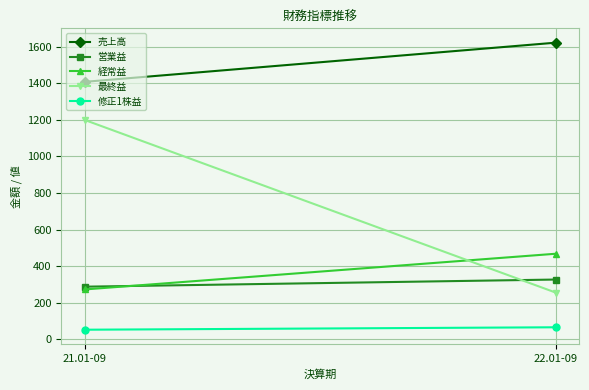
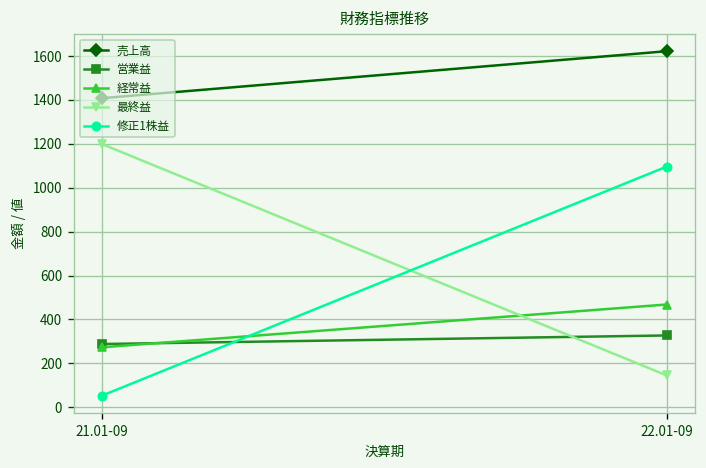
  {
    "売上高": {
      "22.01-09": 1620
    },
    "営業益": {
      "21.01-09": 290,
      "22.01-09": 330
    },
    "経常益": {
      "21.01-09": 270,
      "22.01-09": 470
    },
    "最終益": {
      "21.01-09": 1200,
-     "22.01-09": 260
+     "22.01-09": 150
    },
    "修正1株益": {
      "21.01-09": 50,
-     "22.01-09": 70
+     "22.01-09": 1100
    }
  }
